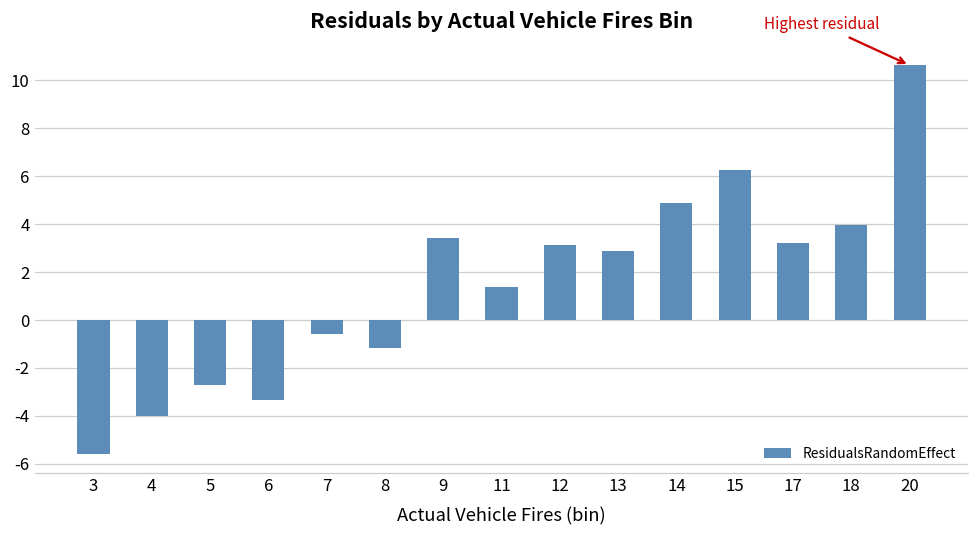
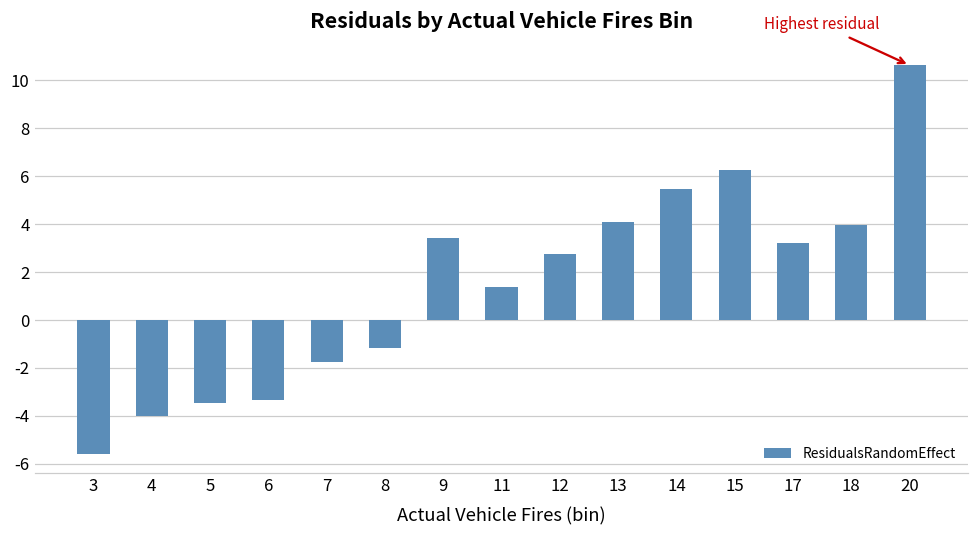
  {
    "3": -5.6,
    "4": -4.0,
-   "5": -2.7,
+   "5": -3.5,
    "6": -3.3,
-   "7": -0.6,
+   "7": -1.8,
    "8": -1.2,
    "9": 3.4,
    "11": 1.4,
-   "12": 3.1,
-   "13": 2.9,
-   "14": 4.9,
+   "12": 2.8,
+   "13": 4.1,
+   "14": 5.5,
    "15": 6.3,
    "17": 3.2,
    "18": 4.0,
    "20": 10.6
  }
